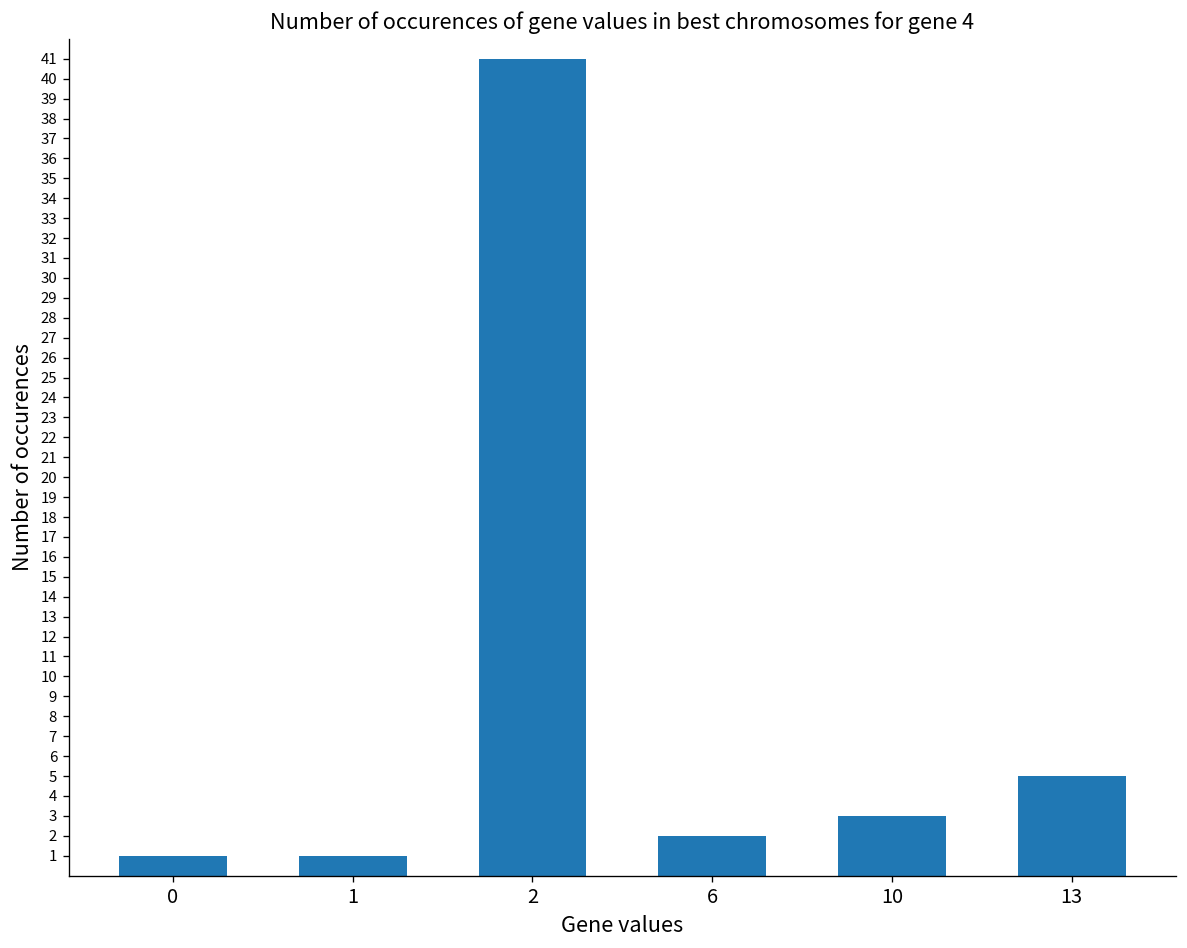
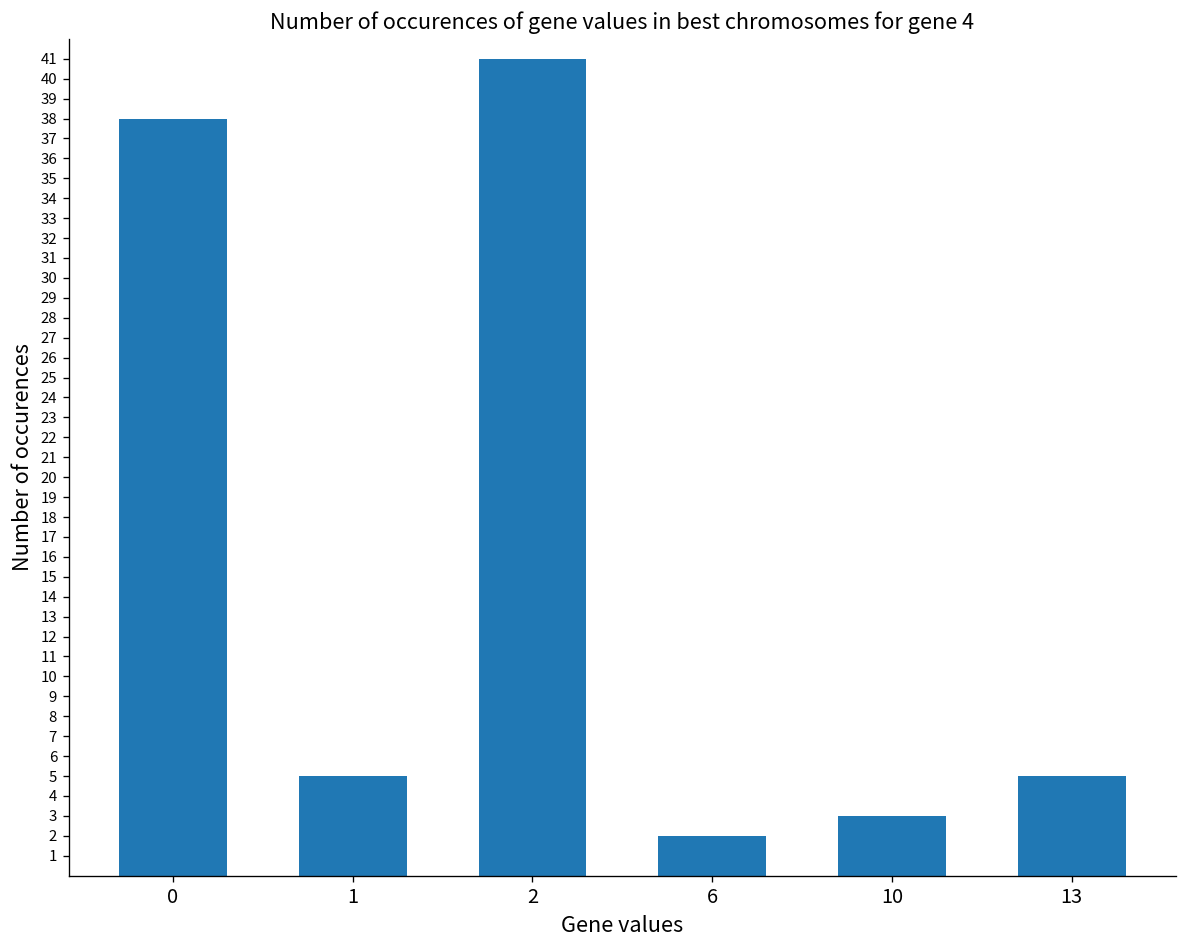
  {
-   "0": 1,
-   "1": 1,
+   "0": 38,
+   "1": 5,
    "2": 41,
    "6": 2,
    "10": 3,
    "13": 5
  }
